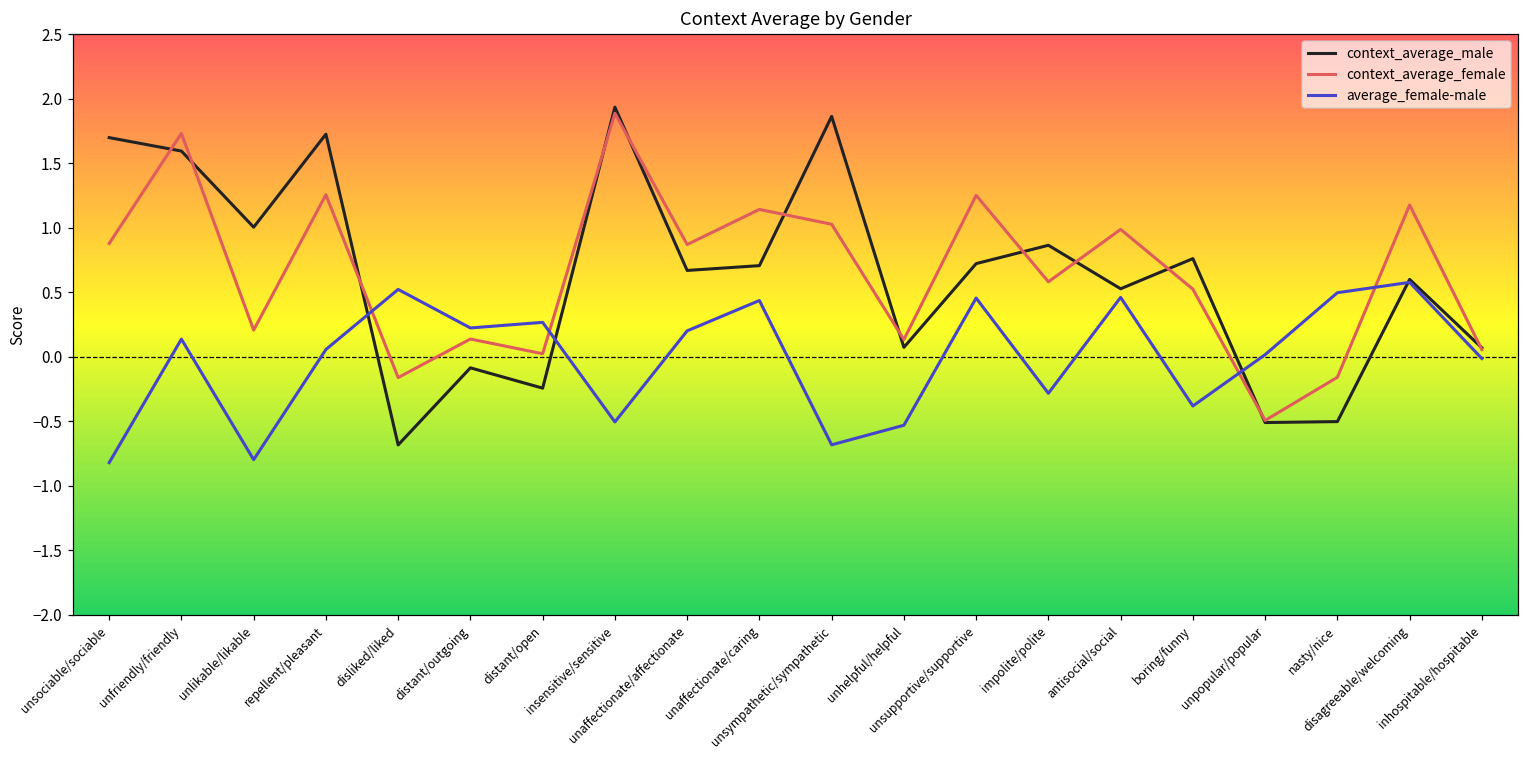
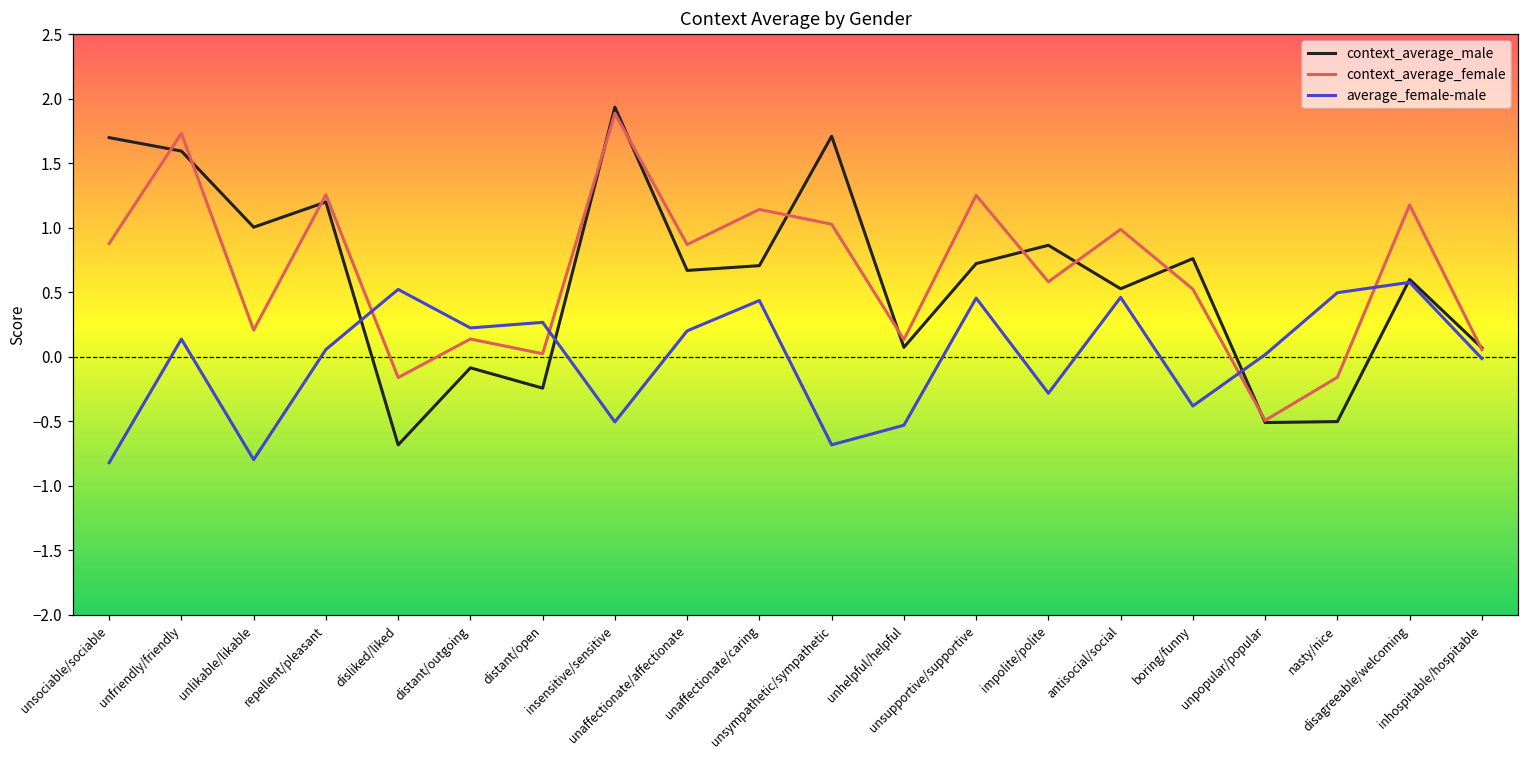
  {
    "context_average_male": {
      "unsociable/sociable": 1.70,
      "unfriendly/friendly": 1.60,
      "unlikable/likable": 1.01,
-     "repellent/pleasant": 1.73,
+     "repellent/pleasant": 1.20,
      "disliked/liked": -0.68,
      "distant/outgoing": -0.09,
      "distant/open": -0.24,
      "insensitive/sensitive": 1.94,
      "unaffectionate/affectionate": 0.67,
      "unaffectionate/caring": 0.71,
-     "unsympathetic/sympathetic": 1.86,
+     "unsympathetic/sympathetic": 1.71,
      "unhelpful/helpful": 0.07,
      "unsupportive/supportive": 0.72,
      "impolite/polite": 0.86,
      "antisocial/social": 0.53,
      "boring/funny": 0.76,
      "nasty/nice": -0.50,
      "disagreeable/welcoming": 0.60
    },
    "context_average_female": {
      "unsociable/sociable": 0.88,
      "unfriendly/friendly": 1.73,
      "unlikable/likable": 0.21,
      "repellent/pleasant": 1.26,
      "disliked/liked": -0.16,
      "distant/outgoing": 0.14,
      "distant/open": 0.02,
      "insensitive/sensitive": 1.89,
      "unaffectionate/affectionate": 0.87,
      "unaffectionate/caring": 1.14,
      "unsympathetic/sympathetic": 1.03,
      "unhelpful/helpful": 0.13,
      "unsupportive/supportive": 1.25,
      "impolite/polite": 0.58,
      "antisocial/social": 0.99,
      "boring/funny": 0.52,
      "nasty/nice": -0.16,
      "disagreeable/welcoming": 1.18
    },
    "average_female-male": {
      "unsociable/sociable": -0.82,
      "unfriendly/friendly": 0.14,
      "unlikable/likable": -0.80,
      "repellent/pleasant": 0.06,
      "disliked/liked": 0.52,
      "distant/outgoing": 0.22,
      "distant/open": 0.27,
      "insensitive/sensitive": -0.51,
      "unaffectionate/affectionate": 0.20,
      "unaffectionate/caring": 0.44,
      "unsympathetic/sympathetic": -0.68,
      "unhelpful/helpful": -0.53,
      "unsupportive/supportive": 0.46,
      "impolite/polite": -0.28,
      "antisocial/social": 0.46,
      "boring/funny": -0.38,
      "unpopular/popular": 0.02,
      "nasty/nice": 0.50,
      "disagreeable/welcoming": 0.58,
      "inhospitable/hospitable": -0.01
    }
  }
